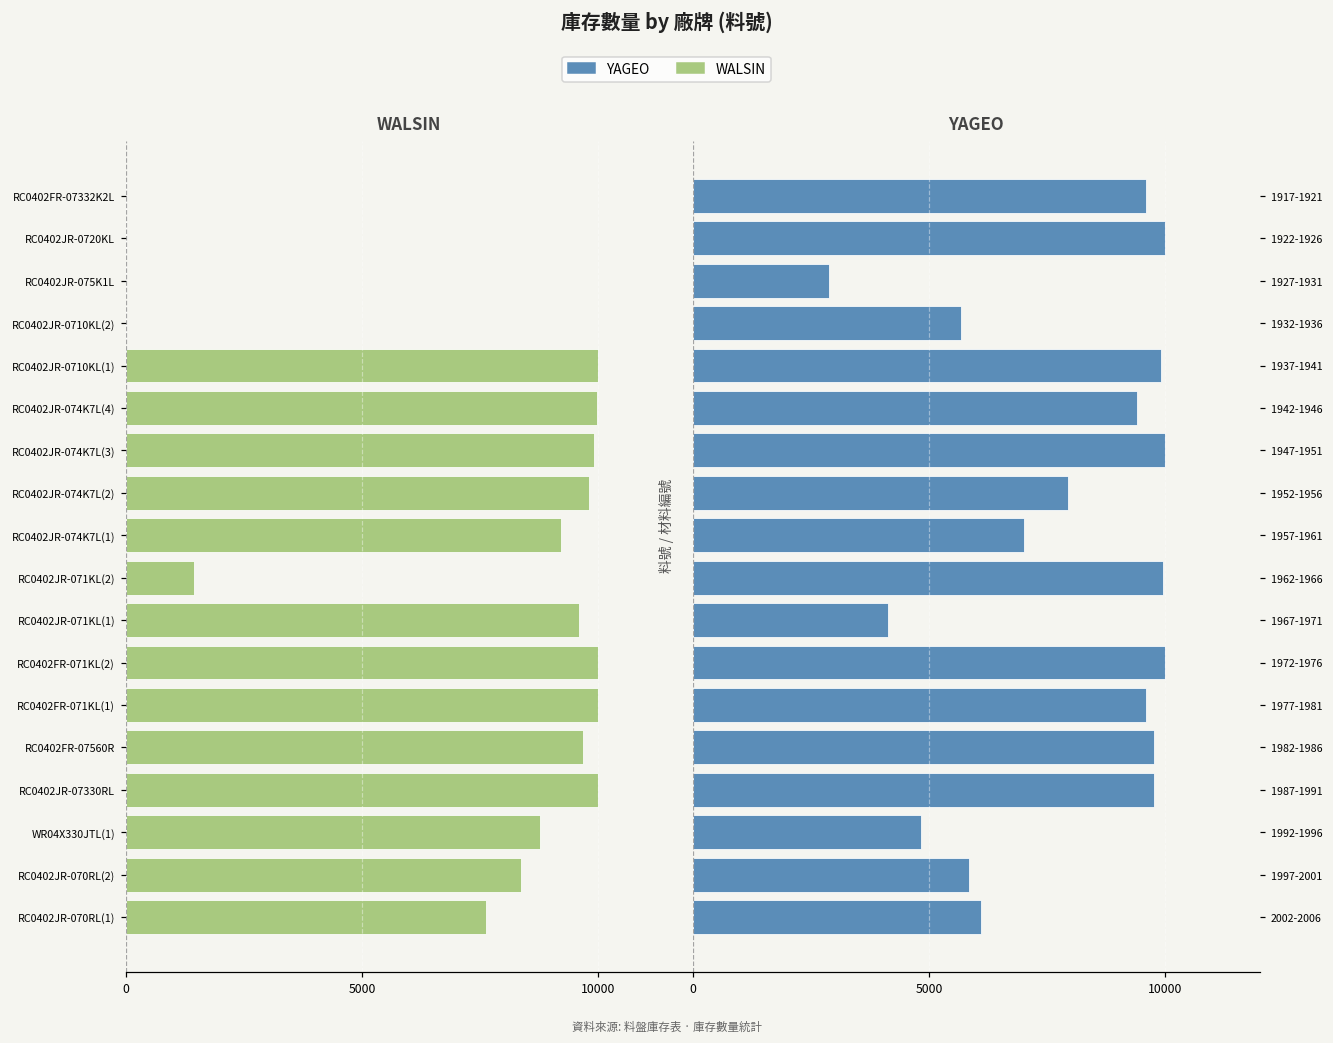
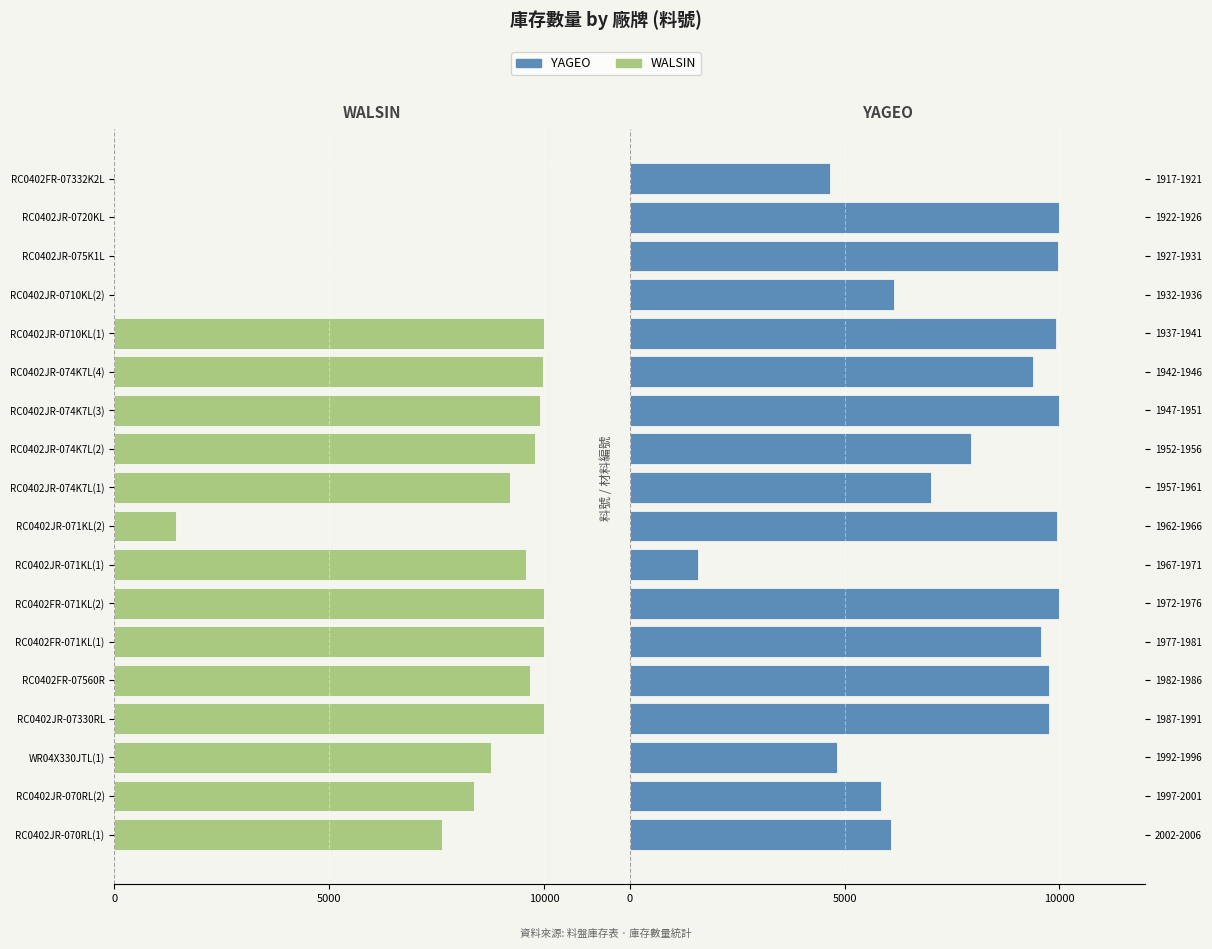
  {
    "YAGEO": {
-     "1917-1921": 9600,
+     "1917-1921": 4700,
      "1922-1926": 10000,
-     "1927-1931": 2900,
-     "1932-1936": 5700,
+     "1927-1931": 10000,
+     "1932-1936": 6100,
      "1937-1941": 9900,
      "1942-1946": 9400,
      "1947-1951": 10000,
      "1952-1956": 7900,
      "1957-1961": 7000,
      "1962-1966": 9900,
-     "1967-1971": 4100,
+     "1967-1971": 1600,
      "1972-1976": 10000,
      "1977-1981": 9600,
      "1982-1986": 9800,
      "1987-1991": 9800,
      "1992-1996": 4800,
      "1997-2001": 5800,
      "2002-2006": 6100
    }
  }
